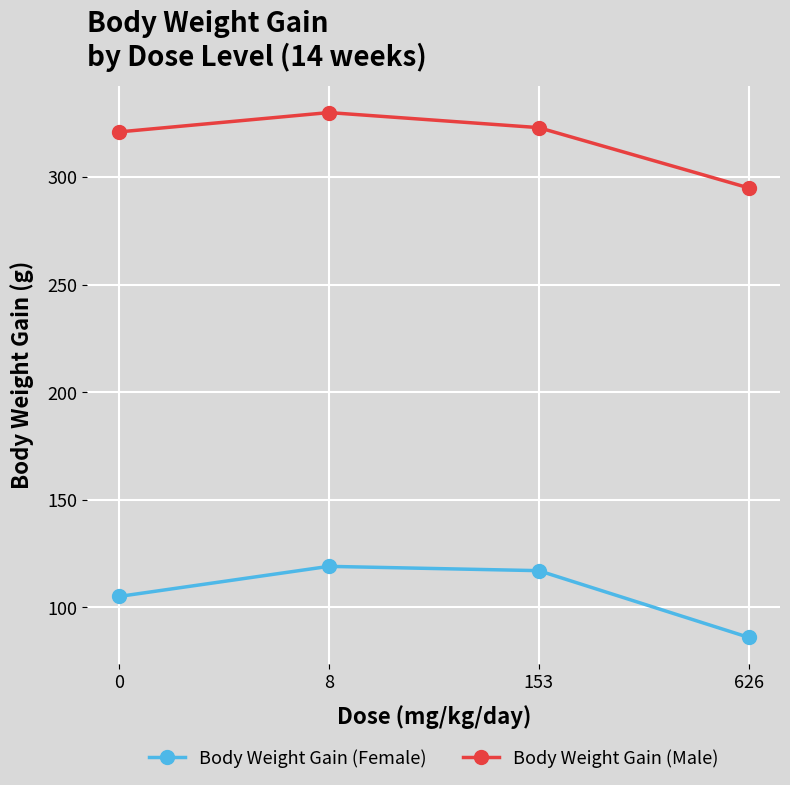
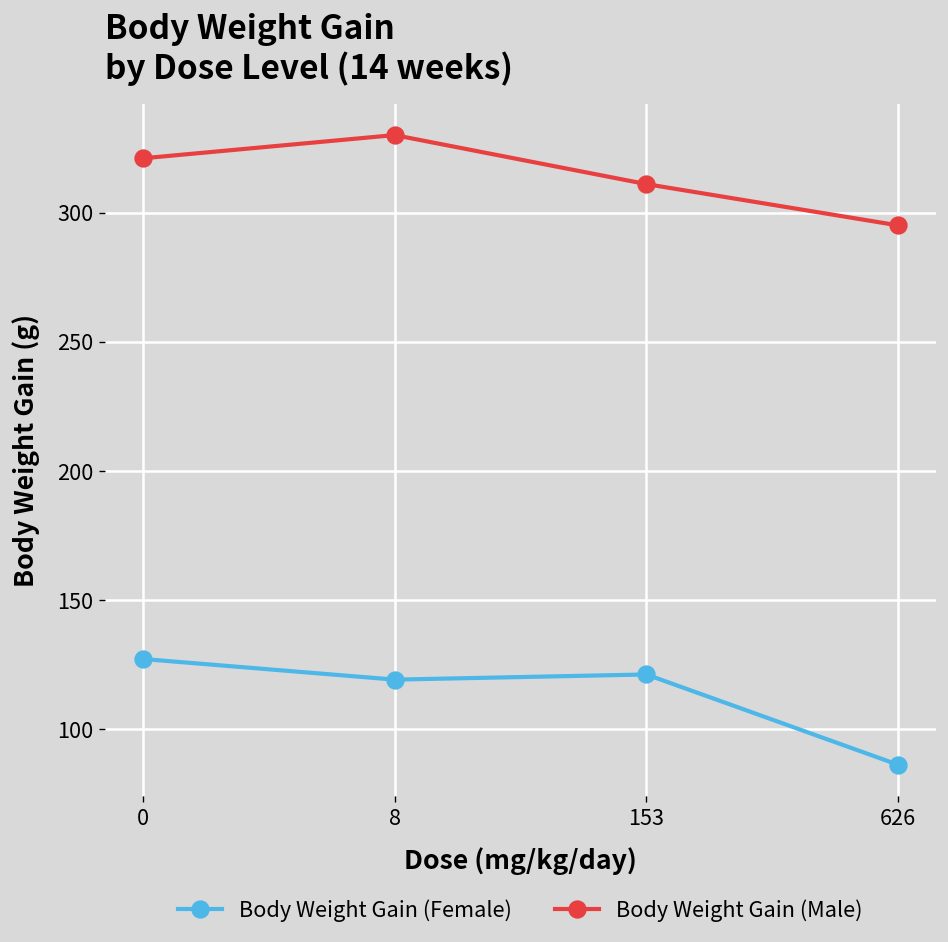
  {
    "Body Weight Gain (Female)": {
-     "0": 105,
+     "0": 127,
      "8": 119,
-     "153": 117,
+     "153": 121,
      "626": 86
    },
    "Body Weight Gain (Male)": {
      "0": 321,
      "8": 330,
-     "153": 323,
+     "153": 311,
      "626": 295
    }
  }
